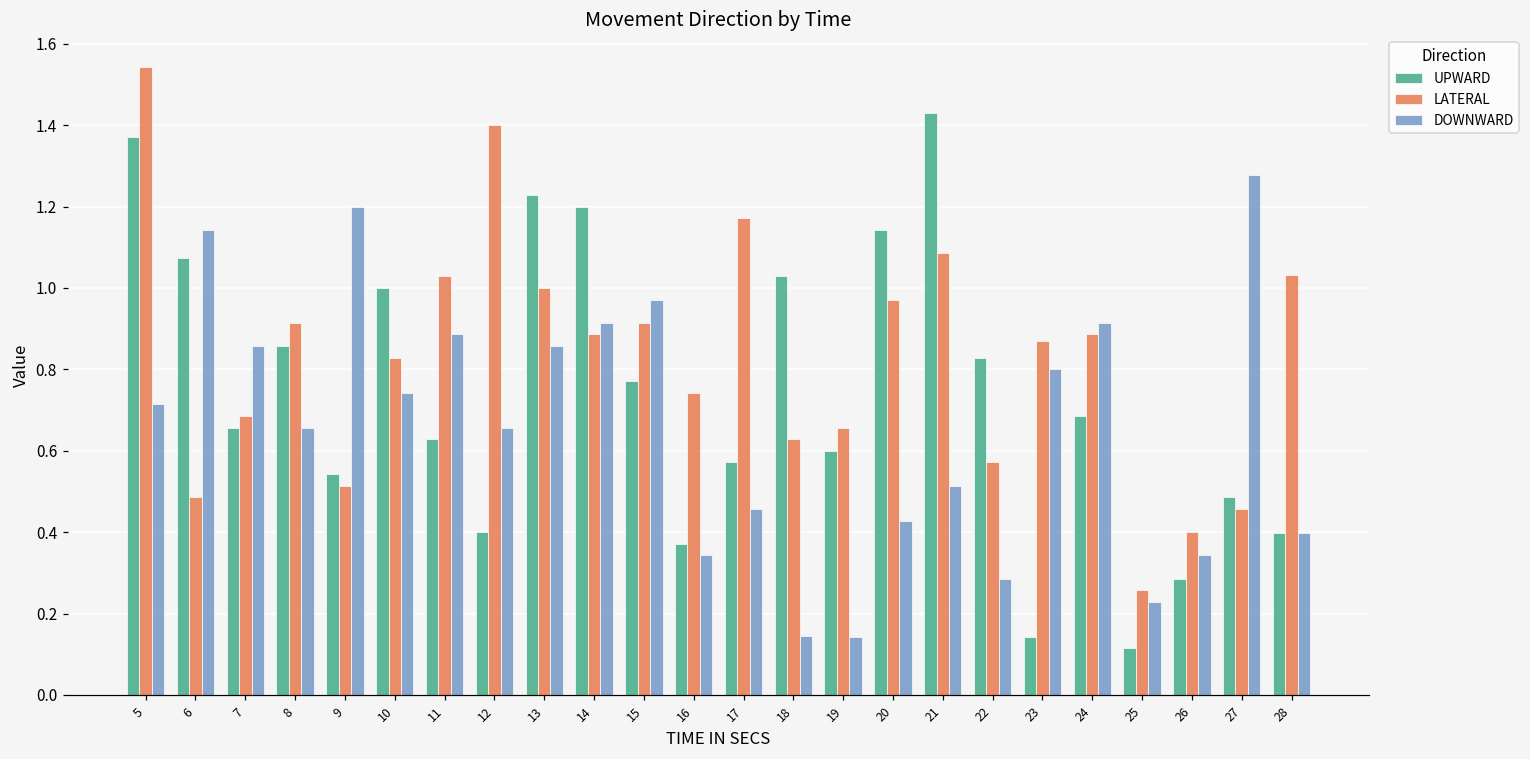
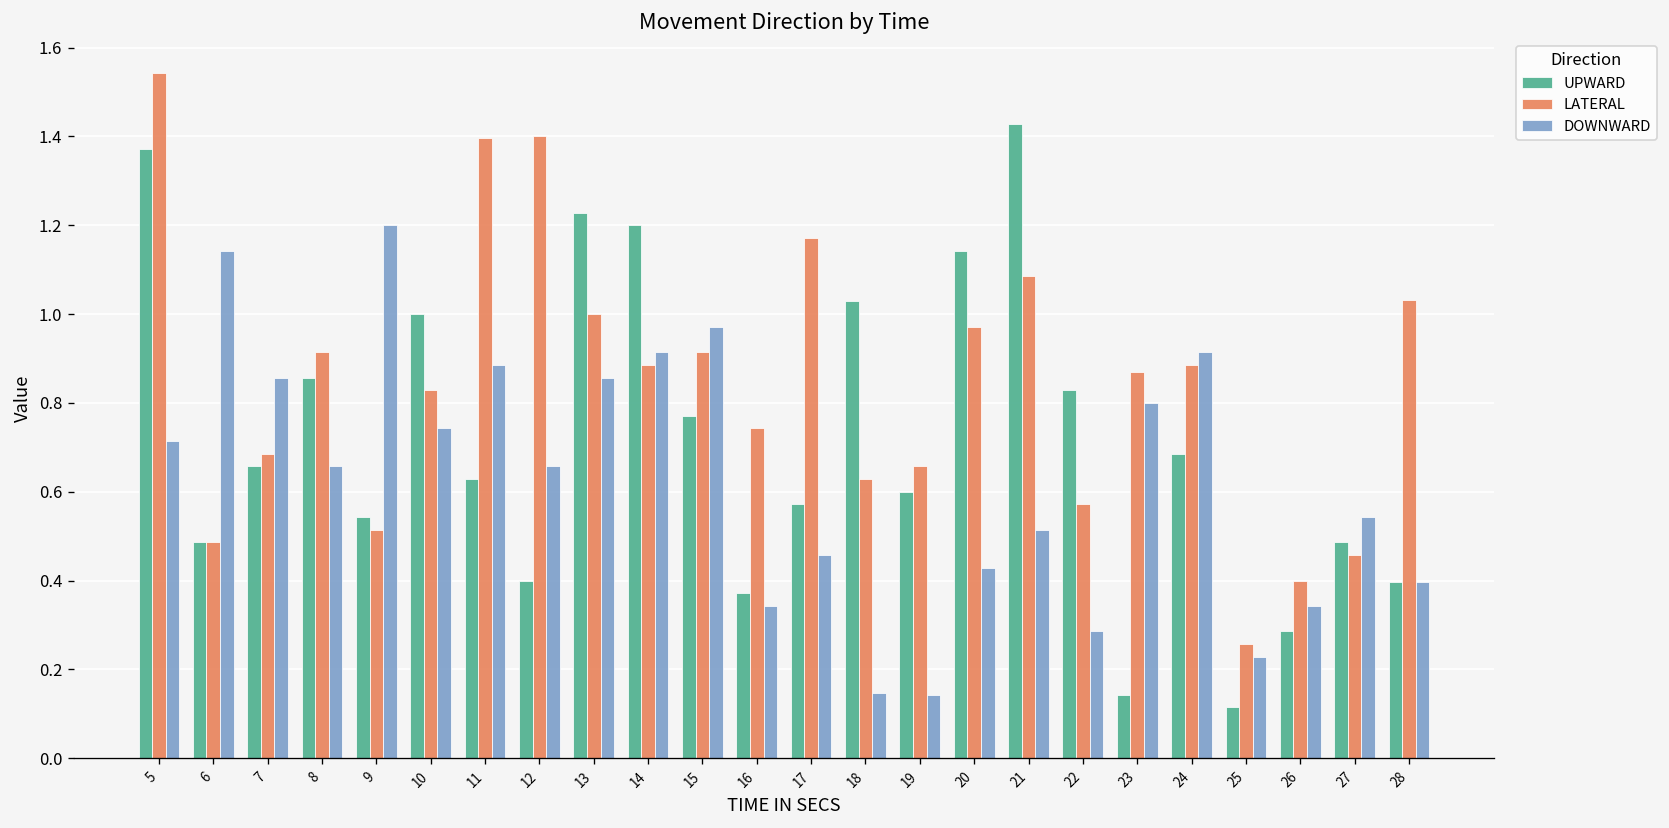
  {
    "UPWARD": {
      "5": 1.37,
-     "6": 1.07,
+     "6": 0.49,
      "7": 0.66,
      "8": 0.86,
      "9": 0.54,
      "10": 1.00,
      "11": 0.63,
      "12": 0.40,
      "13": 1.23,
      "14": 1.20,
      "15": 0.77,
      "16": 0.37,
      "17": 0.57,
      "18": 1.03,
      "19": 0.60,
      "20": 1.14,
      "21": 1.43,
      "22": 0.83,
      "23": 0.14,
      "24": 0.69,
      "25": 0.11,
      "26": 0.29,
      "27": 0.49,
      "28": 0.40
    },
    "LATERAL": {
      "5": 1.54,
      "6": 0.49,
      "7": 0.69,
      "8": 0.91,
      "9": 0.51,
      "10": 0.83,
-     "11": 1.03,
+     "11": 1.40,
      "12": 1.40,
      "13": 1.00,
      "14": 0.89,
      "15": 0.91,
      "16": 0.74,
      "17": 1.17,
      "18": 0.63,
      "19": 0.66,
      "20": 0.97,
      "21": 1.09,
      "22": 0.57,
      "23": 0.87,
      "24": 0.89,
      "25": 0.26,
      "26": 0.40,
      "27": 0.46,
      "28": 1.03
    },
    "DOWNWARD": {
      "5": 0.71,
      "6": 1.14,
      "7": 0.86,
      "8": 0.66,
      "9": 1.20,
      "10": 0.74,
      "11": 0.89,
      "12": 0.66,
      "13": 0.86,
      "14": 0.91,
      "15": 0.97,
      "16": 0.34,
      "17": 0.46,
      "18": 0.15,
      "19": 0.14,
      "20": 0.43,
      "21": 0.51,
      "22": 0.29,
      "23": 0.80,
      "24": 0.91,
      "25": 0.23,
      "26": 0.34,
-     "27": 1.28,
+     "27": 0.54,
      "28": 0.40
    }
  }
